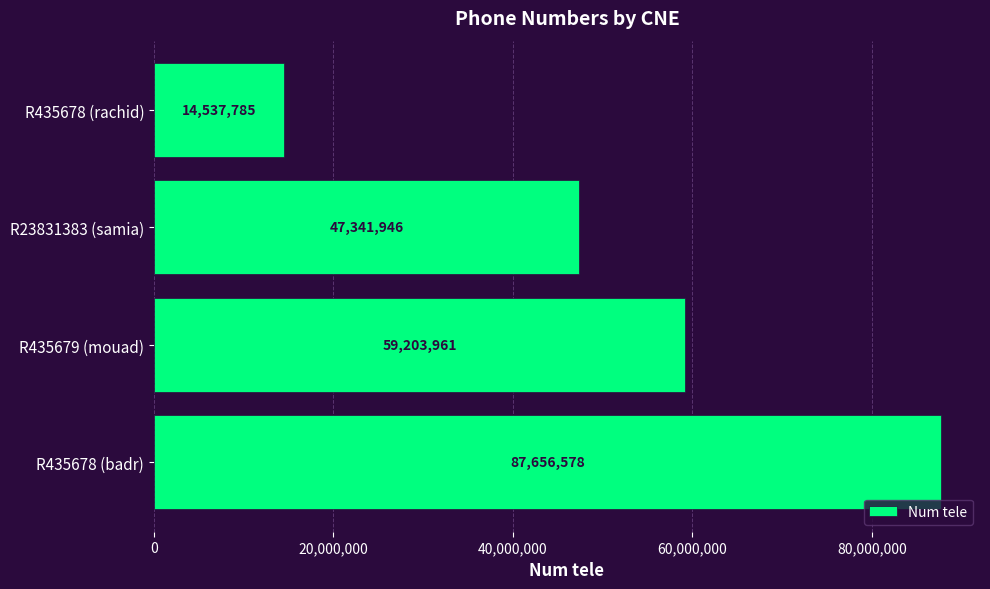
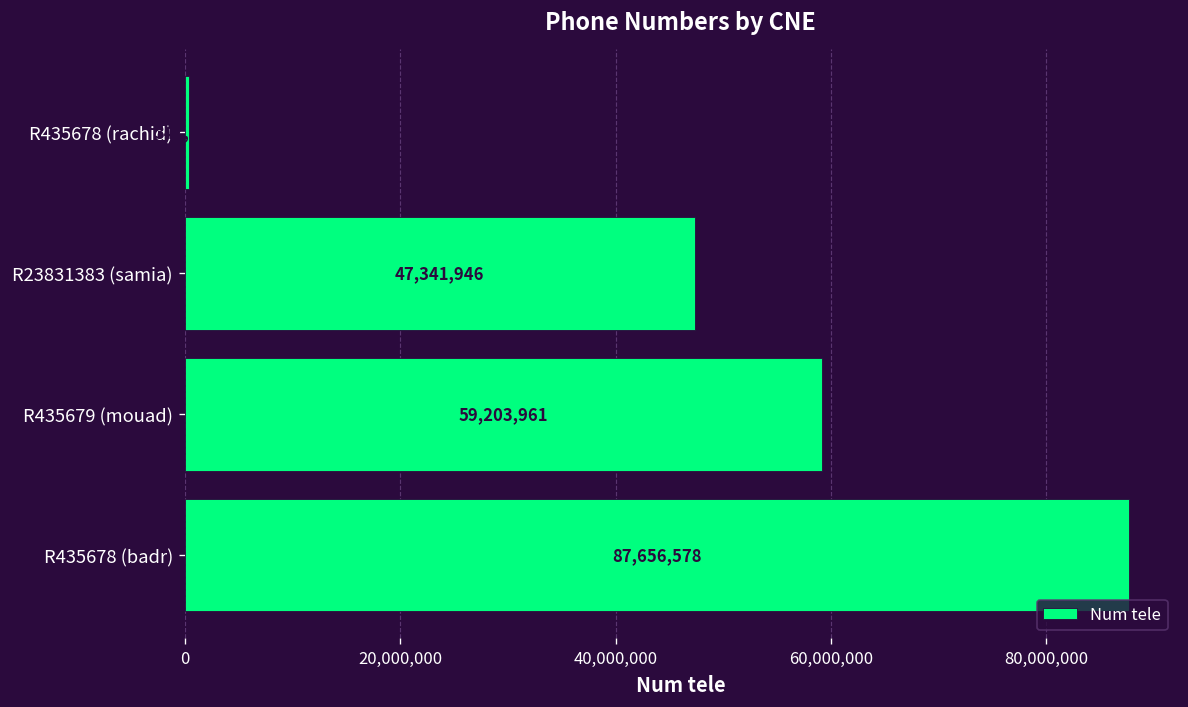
  {
-   "R435678 (rachid)": "15,000,000"
+   "R435678 (rachid)": "0"
  }
